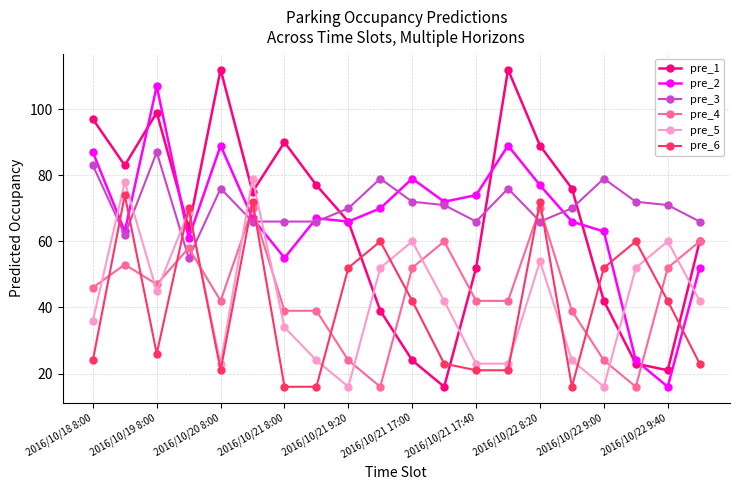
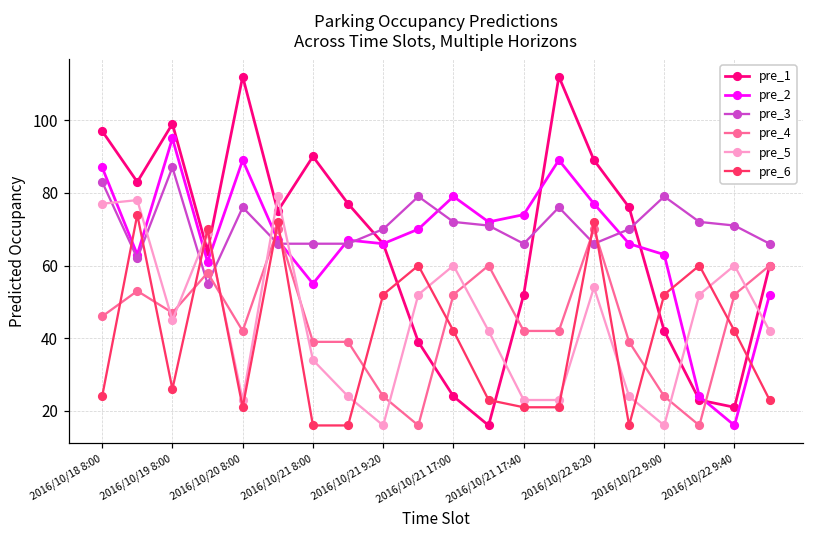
  {
    "pre_2": {
      "2016/10/18 8:00": 87,
-     "2016/10/19 8:00": 107,
+     "2016/10/19 8:00": 95,
      "2016/10/20 8:00": 89,
      "2016/10/21 8:00": 55,
      "2016/10/21 17:00": 79,
      "2016/10/21 17:40": 74,
      "2016/10/22 8:20": 77,
      "2016/10/22 9:00": 63,
      "2016/10/22 9:40": 16
    },
    "pre_3": {
      "2016/10/18 8:00": 83,
      "2016/10/19 8:00": 87,
      "2016/10/20 8:00": 76,
      "2016/10/21 8:00": 66,
      "2016/10/21 9:20": 70,
      "2016/10/21 17:00": 72,
      "2016/10/21 17:40": 66,
      "2016/10/22 8:20": 66,
      "2016/10/22 9:00": 79,
      "2016/10/22 9:40": 71
    },
    "pre_4": {
      "2016/10/18 8:00": 46,
      "2016/10/19 8:00": 47,
      "2016/10/20 8:00": 42,
      "2016/10/21 8:00": 39,
      "2016/10/21 9:20": 24,
      "2016/10/21 17:00": 52,
      "2016/10/21 17:40": 42,
      "2016/10/22 8:20": 70,
      "2016/10/22 9:00": 24,
      "2016/10/22 9:40": 52
    },
    "pre_5": {
-     "2016/10/18 8:00": 36,
+     "2016/10/18 8:00": 77,
      "2016/10/19 8:00": 45,
      "2016/10/20 8:00": 23,
      "2016/10/21 8:00": 34,
      "2016/10/21 9:20": 16,
      "2016/10/21 17:00": 60,
      "2016/10/21 17:40": 23,
      "2016/10/22 8:20": 54,
      "2016/10/22 9:00": 16,
      "2016/10/22 9:40": 60
    }
  }
